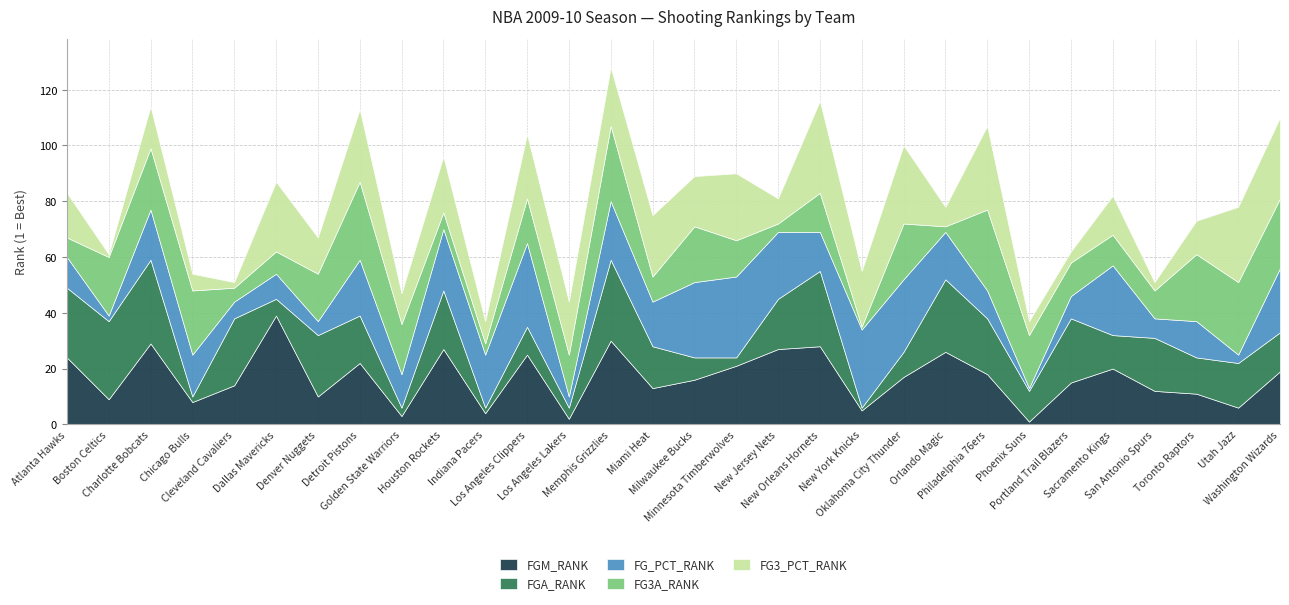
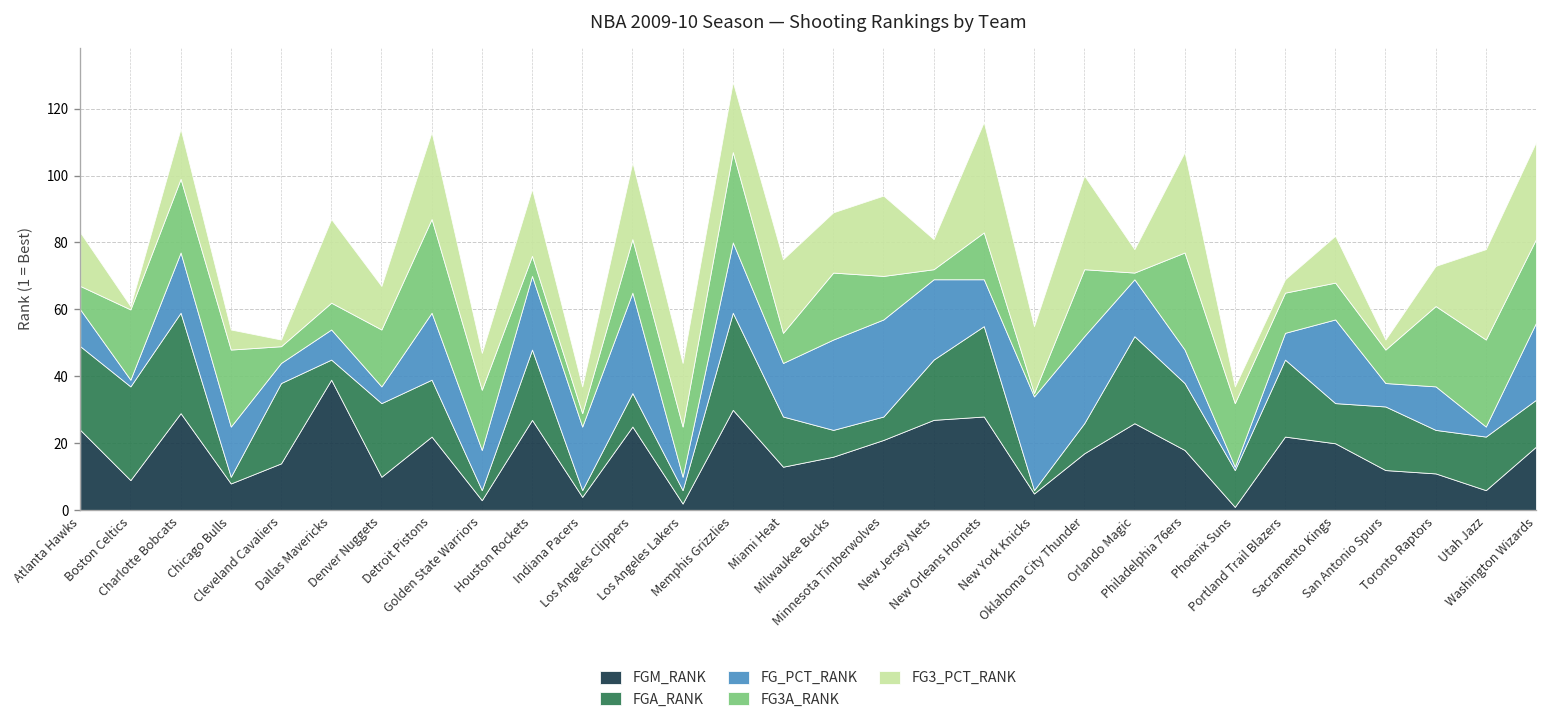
  {
    "FGM_RANK": {
      "Atlanta Hawks": 24,
      "Boston Celtics": 9,
      "Charlotte Bobcats": 29,
      "Chicago Bulls": 8,
      "Cleveland Cavaliers": 14,
      "Dallas Mavericks": 39,
      "Denver Nuggets": 10,
      "Detroit Pistons": 22,
      "Golden State Warriors": 3,
      "Houston Rockets": 27,
      "Indiana Pacers": 4,
      "Los Angeles Clippers": 25,
      "Los Angeles Lakers": 2,
      "Memphis Grizzlies": 30,
      "Miami Heat": 13,
      "Milwaukee Bucks": 16,
      "Minnesota Timberwolves": 21,
      "New Jersey Nets": 27,
      "New Orleans Hornets": 28,
      "New York Knicks": 5,
      "Oklahoma City Thunder": 17,
      "Orlando Magic": 26,
      "Philadelphia 76ers": 18,
      "Phoenix Suns": 1,
-     "Portland Trail Blazers": 15,
+     "Portland Trail Blazers": 22,
      "Sacramento Kings": 20,
      "San Antonio Spurs": 12,
      "Toronto Raptors": 11,
      "Utah Jazz": 6,
      "Washington Wizards": 19
    },
    "FGA_RANK": {
      "Atlanta Hawks": 25,
      "Boston Celtics": 28,
      "Charlotte Bobcats": 30,
      "Chicago Bulls": 2,
      "Cleveland Cavaliers": 24,
      "Dallas Mavericks": 6,
      "Denver Nuggets": 22,
      "Detroit Pistons": 17,
      "Golden State Warriors": 3,
      "Houston Rockets": 21,
      "Indiana Pacers": 2,
      "Los Angeles Clippers": 10,
      "Los Angeles Lakers": 4,
      "Memphis Grizzlies": 29,
      "Miami Heat": 15,
      "Milwaukee Bucks": 8,
-     "Minnesota Timberwolves": 3,
+     "Minnesota Timberwolves": 7,
      "New Jersey Nets": 18,
      "New Orleans Hornets": 27,
      "New York Knicks": 1,
      "Oklahoma City Thunder": 9,
      "Orlando Magic": 26,
      "Philadelphia 76ers": 20,
      "Phoenix Suns": 11,
      "Portland Trail Blazers": 23,
      "Sacramento Kings": 12,
      "San Antonio Spurs": 19,
      "Toronto Raptors": 13,
      "Utah Jazz": 16,
      "Washington Wizards": 14
    },
    "FG_PCT_RANK": {
      "Atlanta Hawks": 11,
      "Boston Celtics": 2,
      "Charlotte Bobcats": 18,
      "Chicago Bulls": 15,
      "Cleveland Cavaliers": 6,
      "Dallas Mavericks": 9,
      "Denver Nuggets": 5,
      "Detroit Pistons": 20,
      "Golden State Warriors": 12,
      "Houston Rockets": 22,
      "Indiana Pacers": 19,
      "Los Angeles Clippers": 30,
      "Los Angeles Lakers": 4,
      "Memphis Grizzlies": 21,
      "Miami Heat": 16,
      "Milwaukee Bucks": 27,
      "Minnesota Timberwolves": 29,
      "New Jersey Nets": 24,
      "New Orleans Hornets": 14,
      "New York Knicks": 28,
      "Oklahoma City Thunder": 26,
      "Orlando Magic": 17,
      "Philadelphia 76ers": 10,
      "Phoenix Suns": 1,
      "Portland Trail Blazers": 8,
      "Sacramento Kings": 25,
      "San Antonio Spurs": 7,
      "Toronto Raptors": 13,
      "Utah Jazz": 3,
      "Washington Wizards": 23
    },
    "FG3A_RANK": {
      "Atlanta Hawks": 7,
      "Boston Celtics": 21,
      "Charlotte Bobcats": 22,
      "Chicago Bulls": 23,
      "Cleveland Cavaliers": 5,
      "Dallas Mavericks": 8,
      "Denver Nuggets": 17,
      "Detroit Pistons": 28,
      "Golden State Warriors": 18,
      "Houston Rockets": 6,
      "Indiana Pacers": 4,
      "Los Angeles Clippers": 16,
      "Los Angeles Lakers": 15,
      "Memphis Grizzlies": 27,
      "Miami Heat": 9,
      "Milwaukee Bucks": 20,
      "Minnesota Timberwolves": 13,
      "New Jersey Nets": 3,
      "New Orleans Hornets": 14,
      "New York Knicks": 1,
      "Oklahoma City Thunder": 20,
      "Orlando Magic": 2,
      "Philadelphia 76ers": 29,
      "Phoenix Suns": 19,
      "Portland Trail Blazers": 12,
      "Sacramento Kings": 11,
      "San Antonio Spurs": 10,
      "Toronto Raptors": 24,
      "Utah Jazz": 26,
      "Washington Wizards": 25
    },
    "FG3_PCT_RANK": {
      "Atlanta Hawks": 16,
      "Boston Celtics": 1,
      "Charlotte Bobcats": 15,
      "Chicago Bulls": 6,
      "Cleveland Cavaliers": 2,
      "Dallas Mavericks": 25,
      "Denver Nuggets": 13,
      "Detroit Pistons": 26,
      "Golden State Warriors": 11,
      "Houston Rockets": 20,
      "Indiana Pacers": 8,
      "Los Angeles Clippers": 23,
      "Los Angeles Lakers": 19,
      "Memphis Grizzlies": 21,
      "Miami Heat": 22,
      "Milwaukee Bucks": 18,
      "Minnesota Timberwolves": 24,
      "New Jersey Nets": 9,
      "New Orleans Hornets": 33,
      "New York Knicks": 20,
      "Oklahoma City Thunder": 28,
      "Orlando Magic": 7,
      "Philadelphia 76ers": 30,
      "Phoenix Suns": 5,
      "Portland Trail Blazers": 4,
      "Sacramento Kings": 14,
      "San Antonio Spurs": 3,
      "Toronto Raptors": 12,
      "Utah Jazz": 27,
      "Washington Wizards": 29
    }
  }
